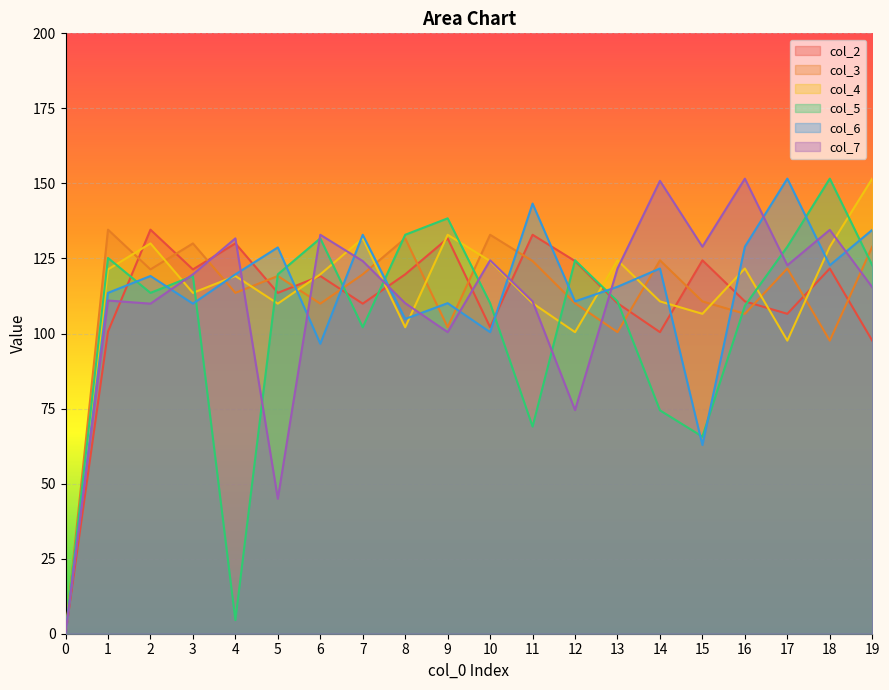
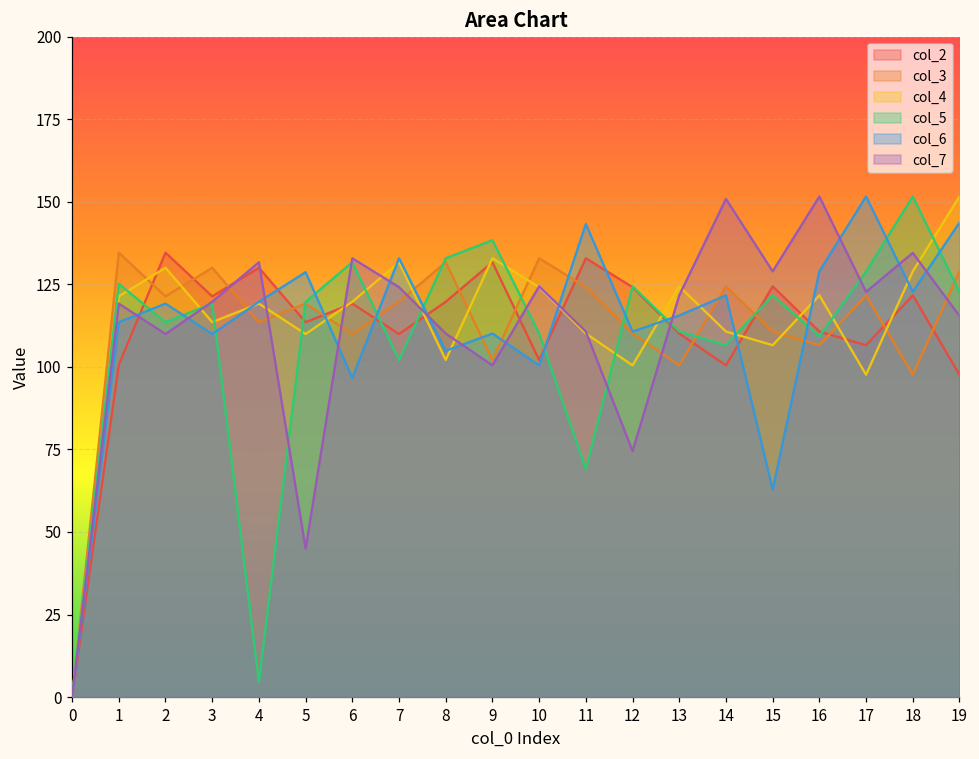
  {
    "col_5": {
      "1": 125,
      "2": 114,
      "4": 5,
      "6": 132,
      "7": 102,
      "8": 133,
      "9": 138,
      "10": 110,
      "11": 69,
-     "14": 74,
-     "15": 66,
+     "14": 107,
+     "15": 122,
      "16": 109,
      "17": 129,
      "18": 152,
      "19": 123
    },
    "col_6": {
      "1": 114,
      "2": 119,
      "3": 110,
      "5": 129,
      "6": 97,
      "7": 133,
      "8": 105,
      "9": 110,
      "10": 100,
      "11": 143,
      "13": 116,
      "14": 122,
      "15": 63,
      "16": 129,
      "17": 152,
      "18": 123,
-     "19": 135
+     "19": 144
    },
    "col_7": {
-     "1": 111,
+     "1": 119,
      "2": 110,
      "4": 132,
      "5": 45,
      "6": 133,
      "7": 124,
      "8": 110,
      "9": 100,
      "12": 74,
      "13": 122,
      "14": 151,
      "15": 129,
      "16": 152,
      "17": 123,
      "18": 135,
      "19": 115
    }
  }
